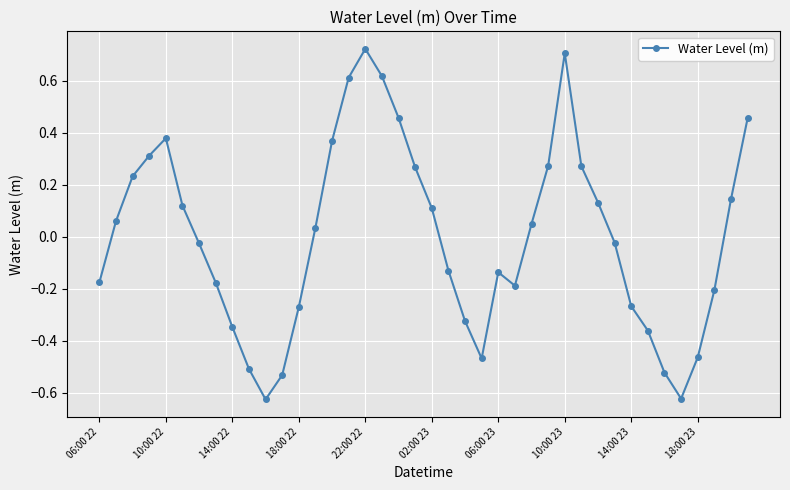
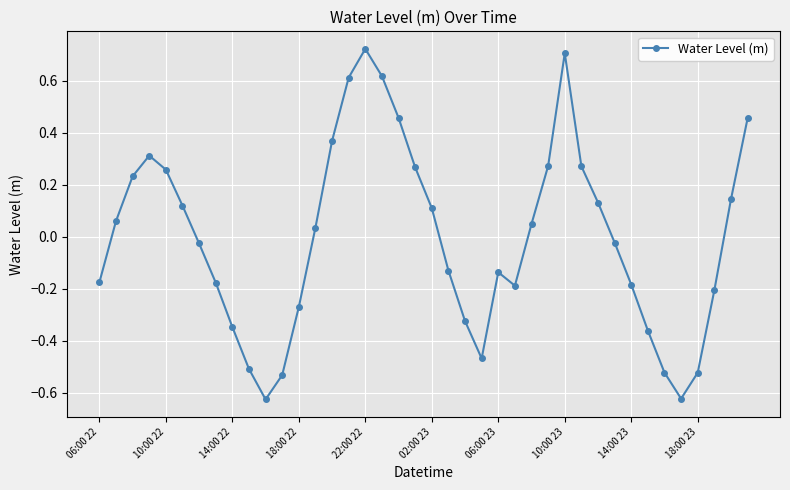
  {
    "06:00 22": -0.18,
-   "10:00 22": 0.38,
+   "10:00 22": 0.26,
    "14:00 22": -0.35,
    "18:00 22": -0.27,
    "22:00 22": 0.72,
    "02:00 23": 0.11,
    "06:00 23": -0.14,
    "10:00 23": 0.71,
-   "14:00 23": -0.27,
-   "18:00 23": -0.46
+   "14:00 23": -0.18,
+   "18:00 23": -0.52
  }
